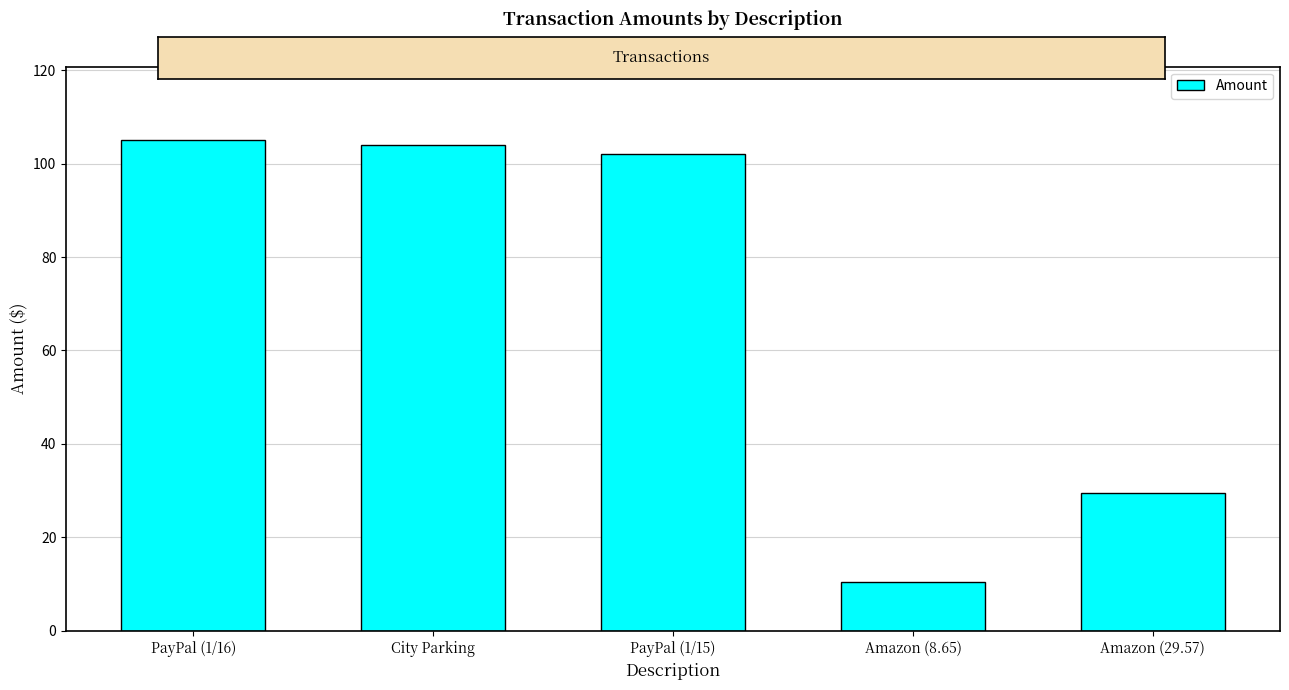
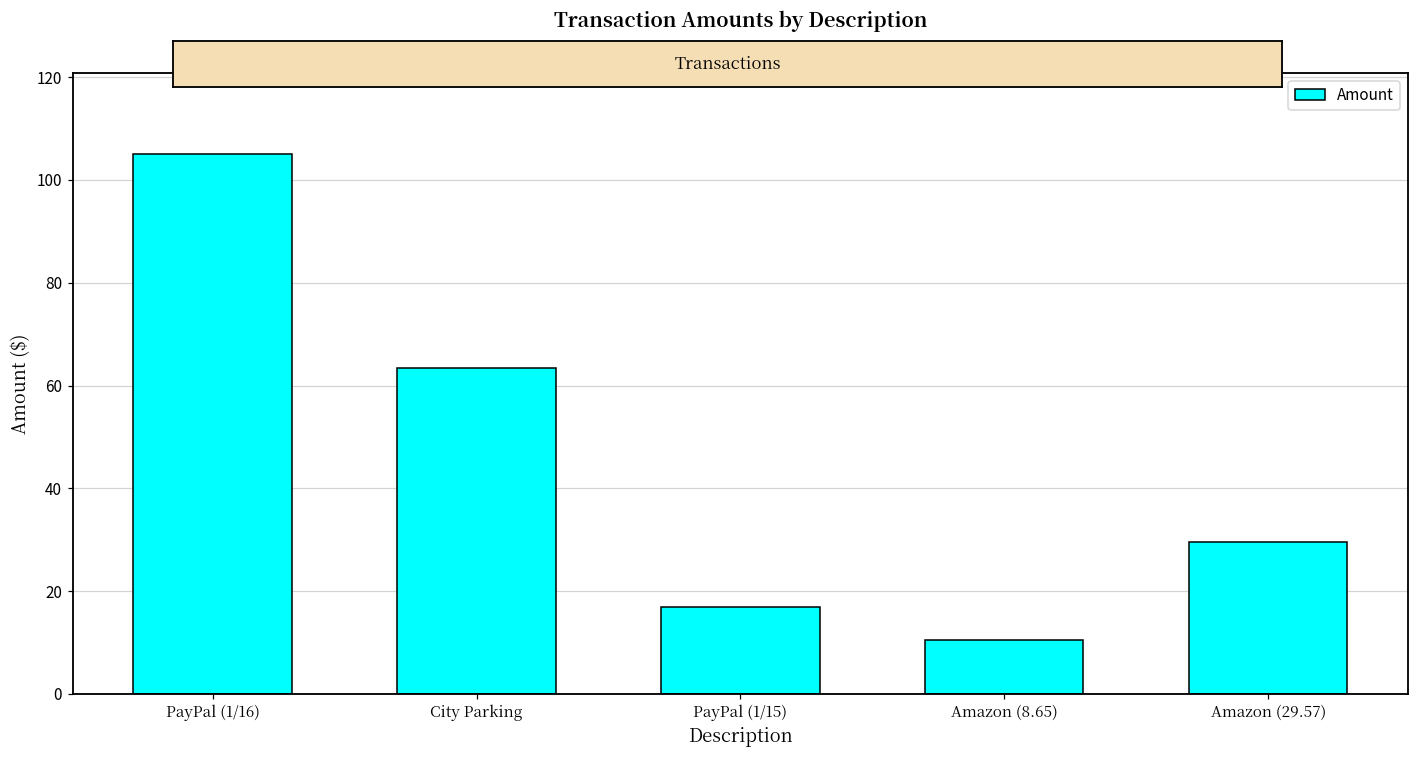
  {
    "PayPal (1/16)": 105,
-   "City Parking": 104,
-   "PayPal (1/15)": 102,
+   "City Parking": 64,
+   "PayPal (1/15)": 17,
    "Amazon (8.65)": 10,
    "Amazon (29.57)": 30
  }
